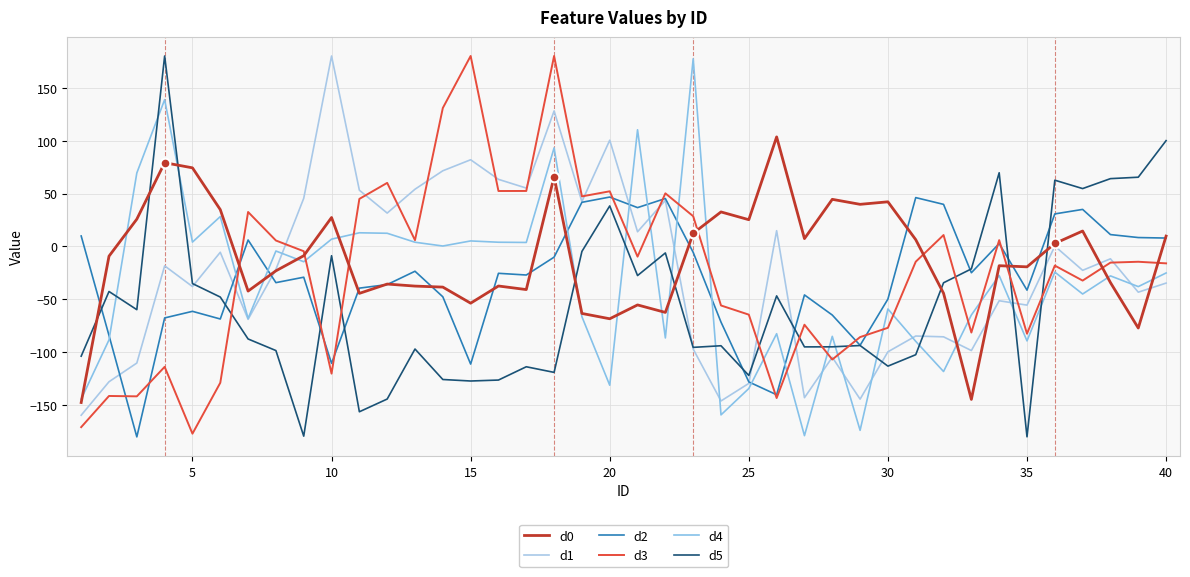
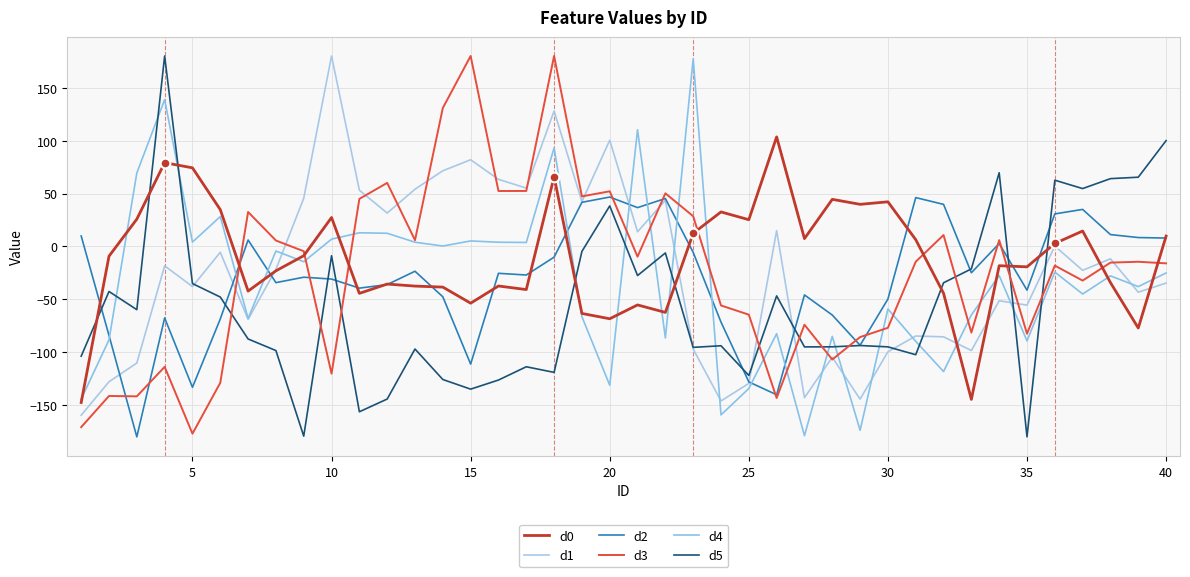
  {
    "d2": {
-     "5": -61,
-     "10": -110,
+     "5": -133,
+     "10": -31,
      "15": -111,
      "20": 47,
      "30": -50,
      "35": -41
    },
    "d5": {
      "5": -35,
      "10": -9,
-     "15": -127,
+     "15": -135,
      "20": 38,
      "25": -122,
-     "30": -113,
+     "30": -95,
      "35": -180,
      "40": 100
    }
  }
